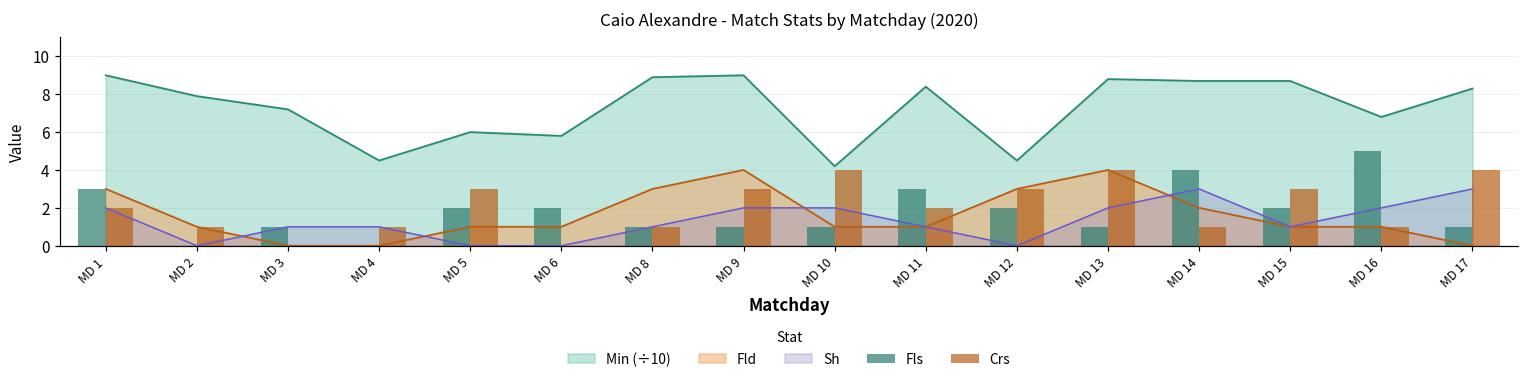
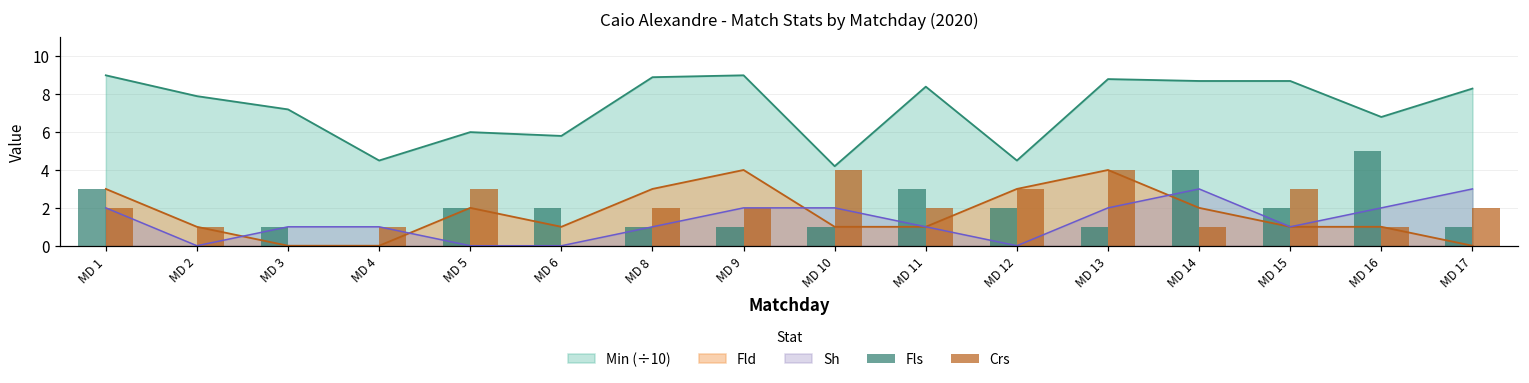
  {
    "Fls": {
      "MD 1": 3,
      "MD 2": 0,
      "MD 3": 1,
      "MD 4": 0,
      "MD 5": 2,
      "MD 6": 2,
      "MD 8": 1,
      "MD 9": 1,
      "MD 10": 1,
      "MD 11": 3,
      "MD 12": 2,
      "MD 13": 1,
      "MD 14": 4,
      "MD 15": 2,
      "MD 16": 5,
      "MD 17": 1
    },
    "Fld": {
      "MD 1": 3,
      "MD 2": 1,
      "MD 3": 0,
      "MD 4": 0,
-     "MD 5": 1,
+     "MD 5": 2,
      "MD 6": 1,
      "MD 8": 3,
      "MD 9": 4,
      "MD 10": 1,
      "MD 12": 3,
      "MD 13": 4,
      "MD 14": 2,
      "MD 16": 1,
      "MD 17": 0
    },
    "Crs": {
      "MD 1": 2,
      "MD 2": 1,
      "MD 3": 0,
      "MD 4": 1,
      "MD 5": 3,
      "MD 6": 0,
-     "MD 8": 1,
-     "MD 9": 3,
+     "MD 8": 2,
+     "MD 9": 2,
      "MD 10": 4,
      "MD 11": 2,
      "MD 12": 3,
      "MD 13": 4,
      "MD 14": 1,
      "MD 15": 3,
      "MD 16": 1,
-     "MD 17": 4
+     "MD 17": 2
    }
  }
